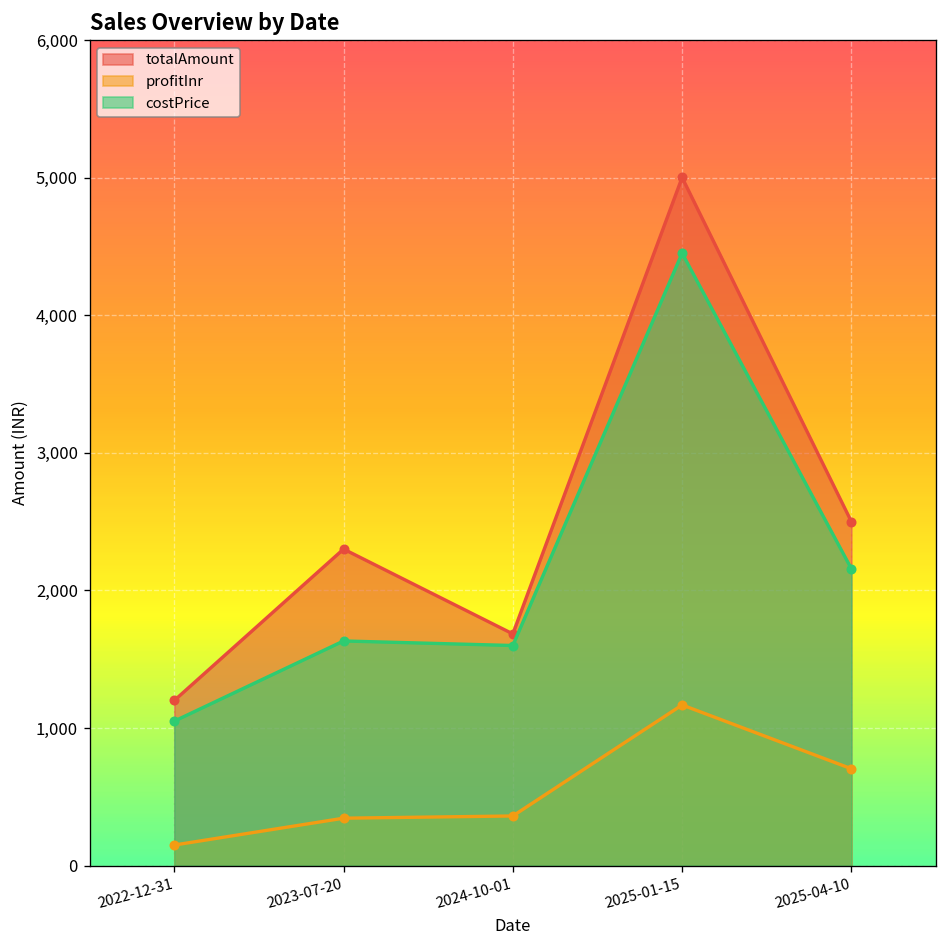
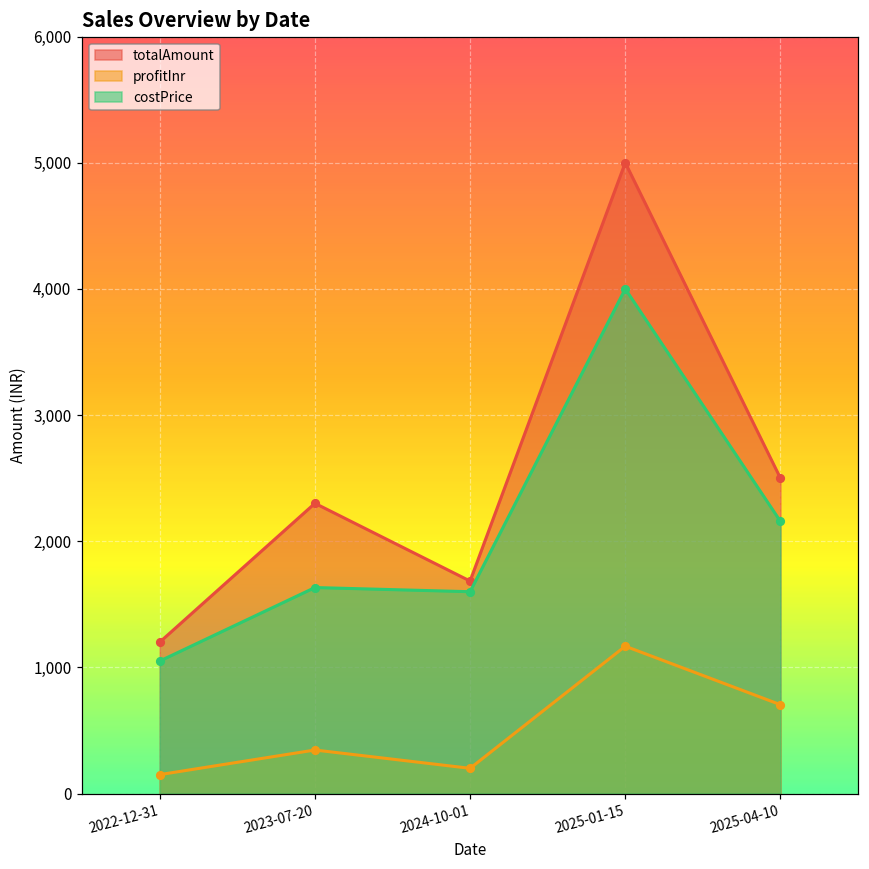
  {
    "totalAmount": {
      "2022-12-31": "1,200",
      "2023-07-20": "2,300",
      "2024-10-01": "1,680",
      "2025-01-15": "5,000",
      "2025-04-10": "2,500"
    },
    "profitInr": {
      "2022-12-31": "150",
      "2023-07-20": "350",
-     "2024-10-01": "360",
+     "2024-10-01": "200",
      "2025-01-15": "1,170",
      "2025-04-10": "700"
    },
    "costPrice": {
      "2022-12-31": "1,050",
      "2023-07-20": "1,630",
      "2024-10-01": "1,600",
-     "2025-01-15": "4,450",
+     "2025-01-15": "4,000",
      "2025-04-10": "2,160"
    }
  }
